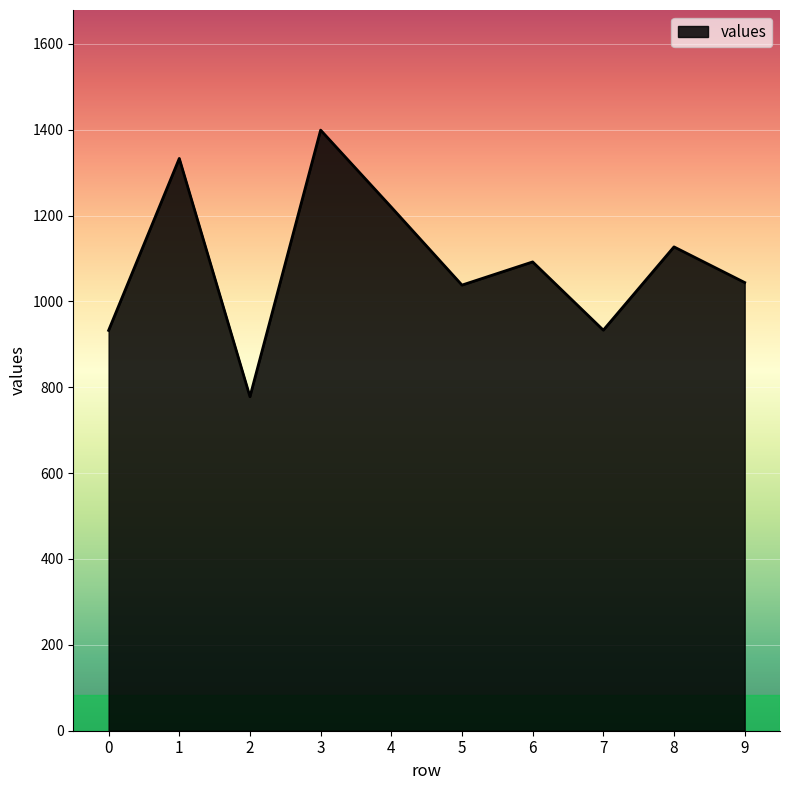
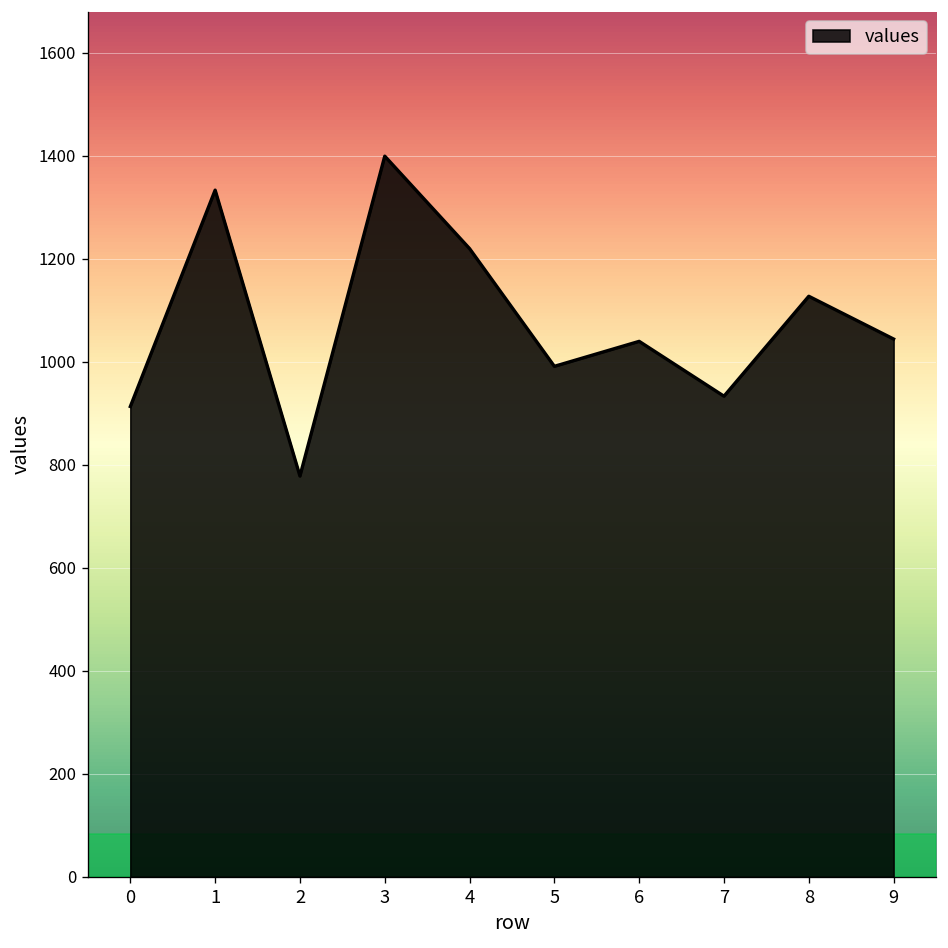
  {
-   "0": 930,
+   "0": 910,
    "1": 1330,
    "2": 780,
    "3": 1400,
    "4": 1220,
-   "5": 1040,
-   "6": 1090,
+   "5": 990,
+   "6": 1040,
    "7": 930,
    "8": 1130,
    "9": 1040
  }
